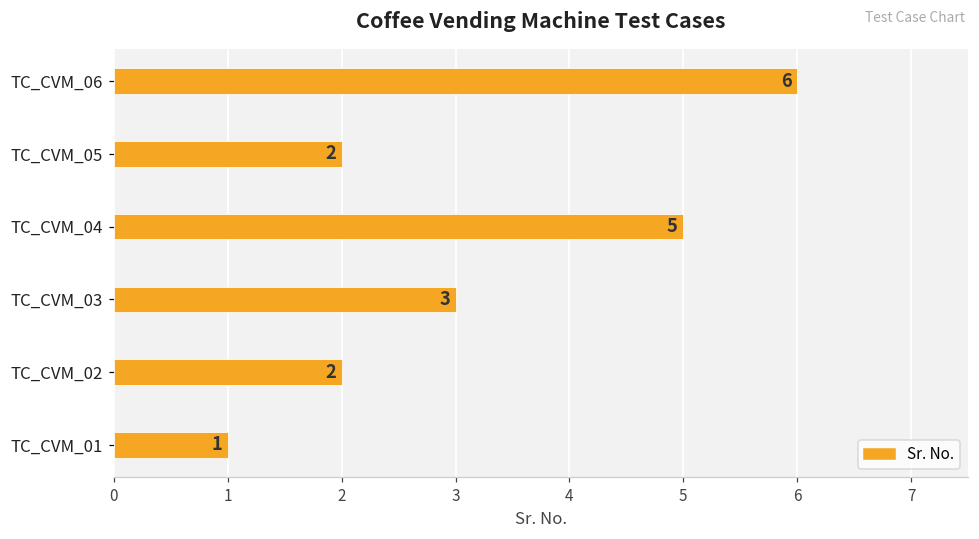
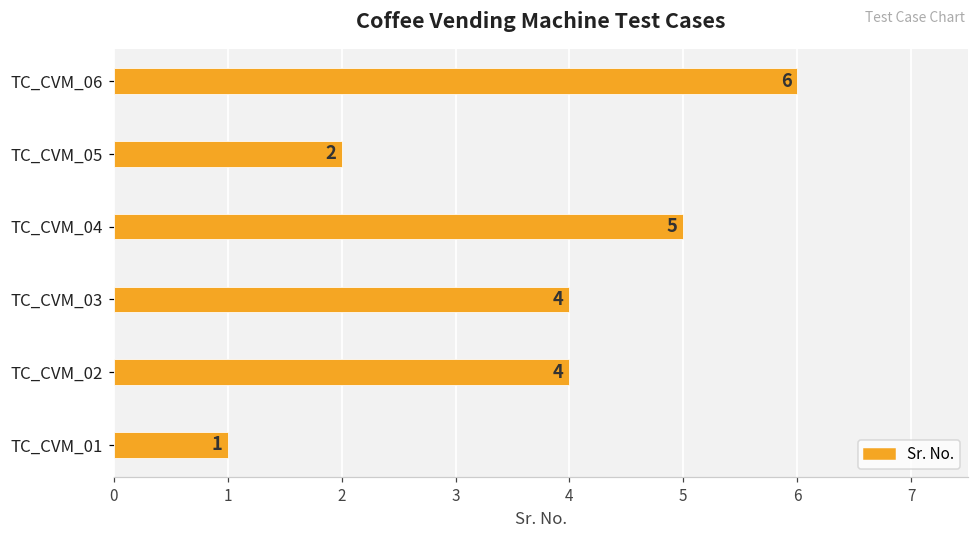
  {
    "TC_CVM_06": 6,
    "TC_CVM_05": 2,
    "TC_CVM_04": 5,
-   "TC_CVM_03": 3,
-   "TC_CVM_02": 2,
+   "TC_CVM_03": 4,
+   "TC_CVM_02": 4,
    "TC_CVM_01": 1
  }
